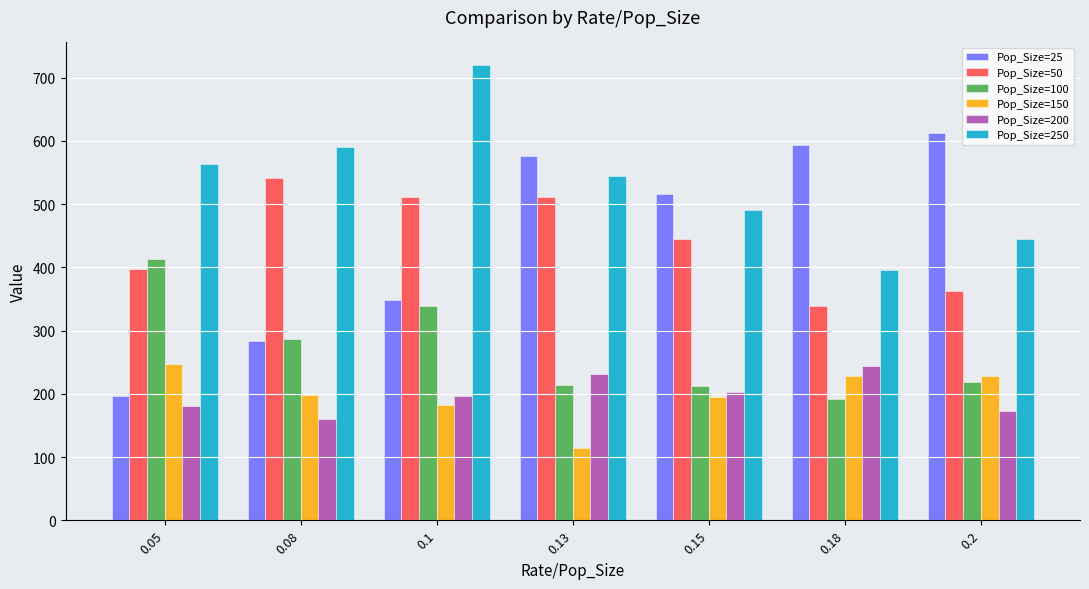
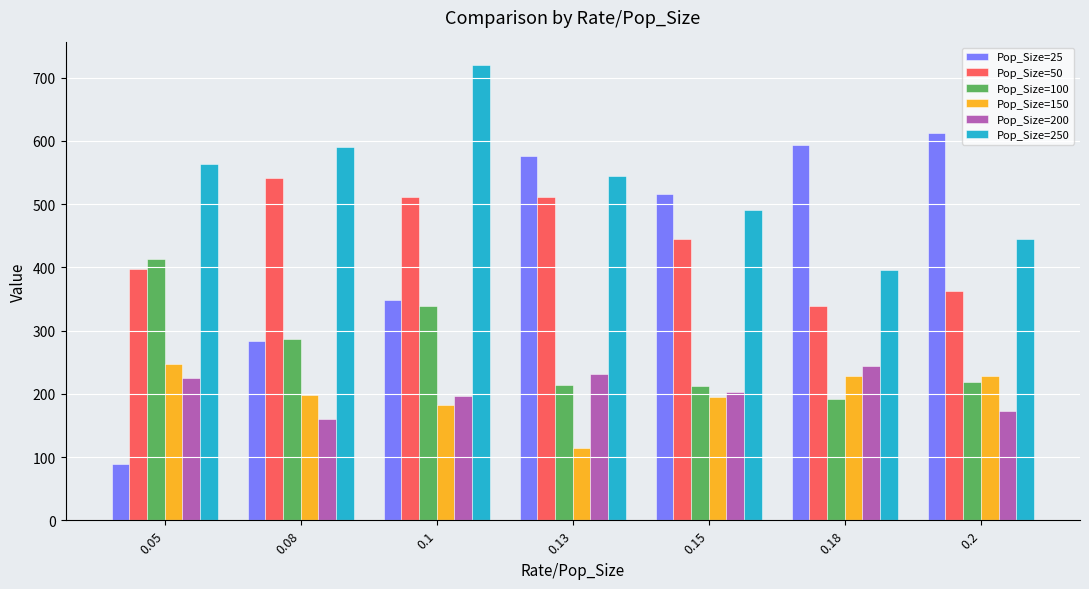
  {
    "Pop_Size=25": {
-     "0.05": 200,
+     "0.05": 90,
      "0.08": 280,
      "0.1": 350,
      "0.13": 580,
      "0.15": 520,
      "0.18": 590,
      "0.2": 610
    },
    "Pop_Size=50": {
      "0.05": 400,
      "0.08": 540,
      "0.1": 510,
      "0.13": 510,
      "0.15": 450,
      "0.18": 340,
      "0.2": 360
    },
    "Pop_Size=100": {
      "0.05": 410,
      "0.08": 290,
      "0.1": 340,
      "0.13": 210,
      "0.15": 210,
      "0.18": 190,
      "0.2": 220
    },
    "Pop_Size=150": {
      "0.05": 250,
      "0.08": 200,
      "0.1": 180,
      "0.13": 120,
      "0.15": 190,
      "0.18": 230,
      "0.2": 230
    },
    "Pop_Size=200": {
-     "0.05": 180,
+     "0.05": 220,
      "0.08": 160,
      "0.1": 200,
      "0.13": 230,
      "0.15": 200,
      "0.18": 240,
      "0.2": 170
    },
    "Pop_Size=250": {
      "0.05": 560,
      "0.08": 590,
      "0.1": 720,
      "0.13": 550,
      "0.15": 490,
      "0.18": 400,
      "0.2": 440
    }
  }
